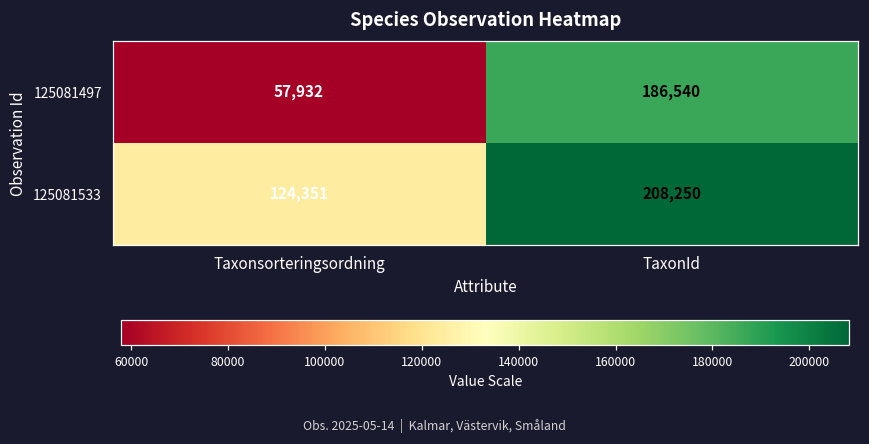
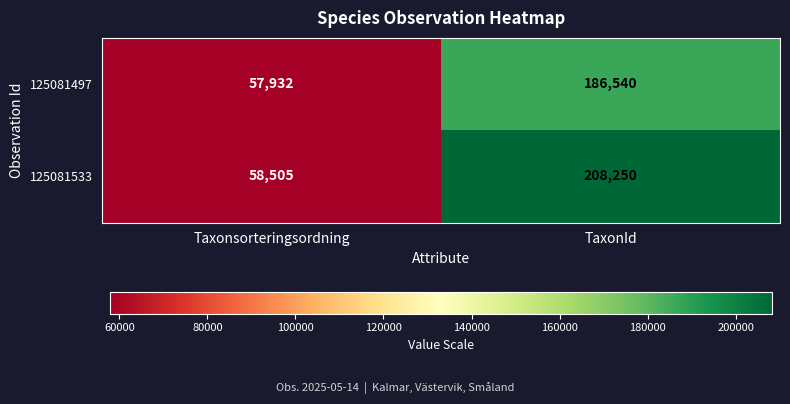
  {
    "125081497": {
      "Taxonsorteringsordning": "57,932",
      "TaxonId": "186,540"
    },
    "125081533": {
-     "Taxonsorteringsordning": "124,351",
+     "Taxonsorteringsordning": "58,505",
      "TaxonId": "208,250"
    }
  }
